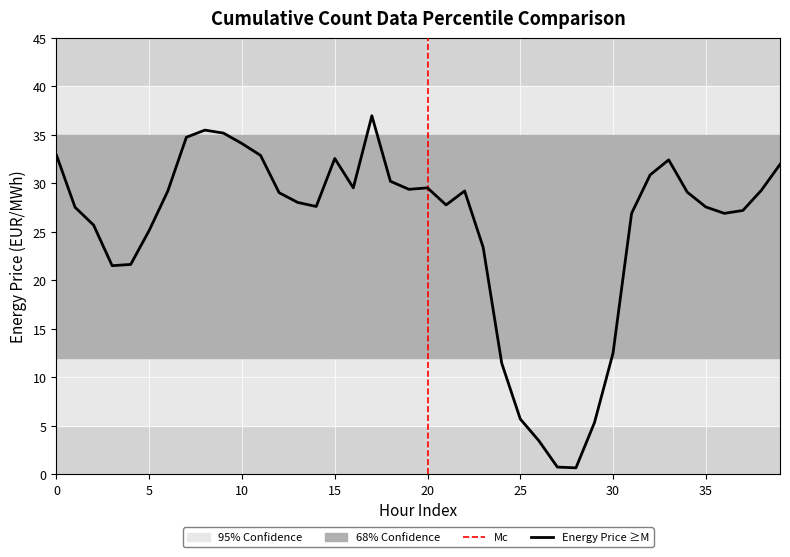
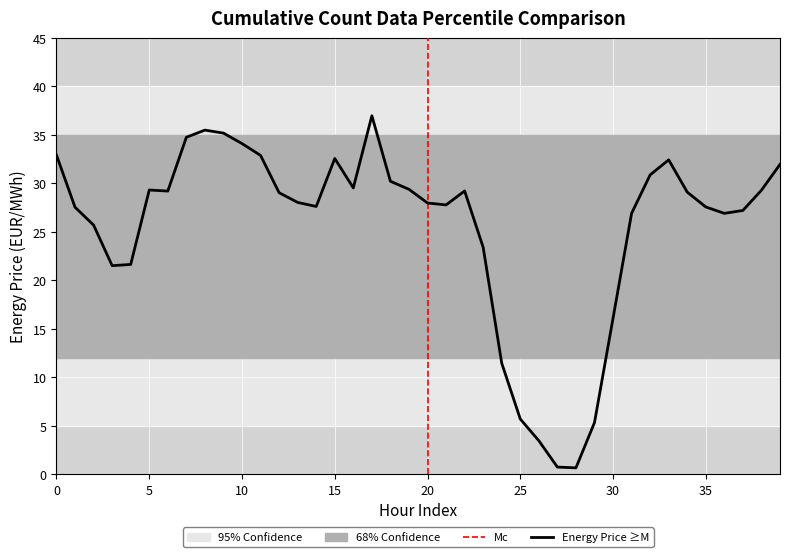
  {
    "0": 33,
-   "5": 25,
+   "5": 29,
    "10": 34,
    "15": 33,
-   "20": 30,
+   "20": 28,
    "25": 6,
-   "30": 12,
+   "30": 16,
    "35": 28
  }
